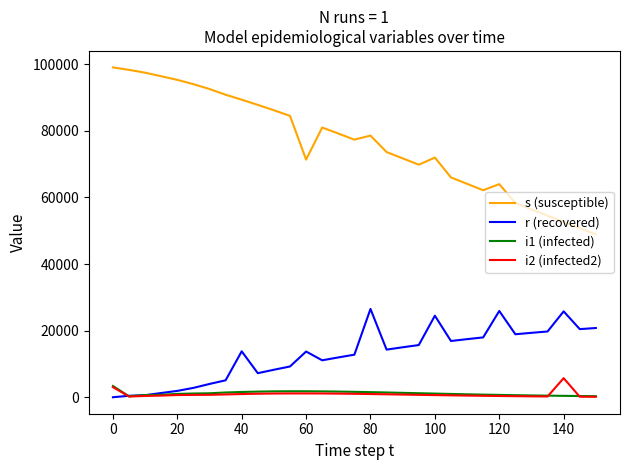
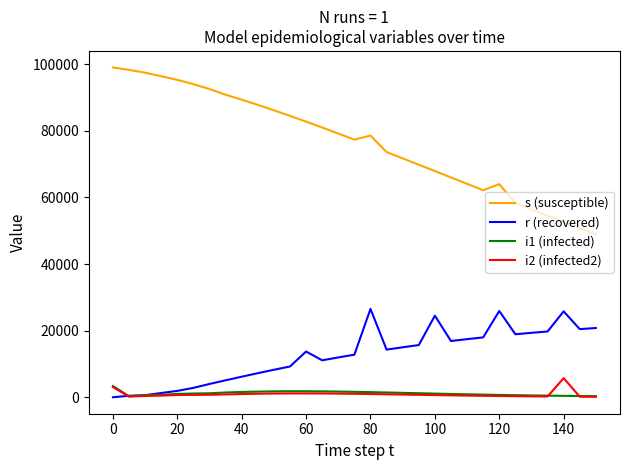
  {
    "s (susceptible)": {
      "0": 99000,
      "20": 95000,
      "40": 89000,
-     "60": 71000,
+     "60": 83000,
      "80": 79000,
-     "100": 72000,
+     "100": 68000,
      "120": 64000
    },
    "r (recovered)": {
      "0": 0,
      "20": 2000,
-     "40": 14000,
+     "40": 6000,
      "60": 14000,
      "80": 27000,
      "100": 24000,
      "120": 26000,
      "140": 26000
    },
    "i1 (infected)": {
      "140": 0
    },
    "i2 (infected2)": {
      "140": 6000
    }
  }
